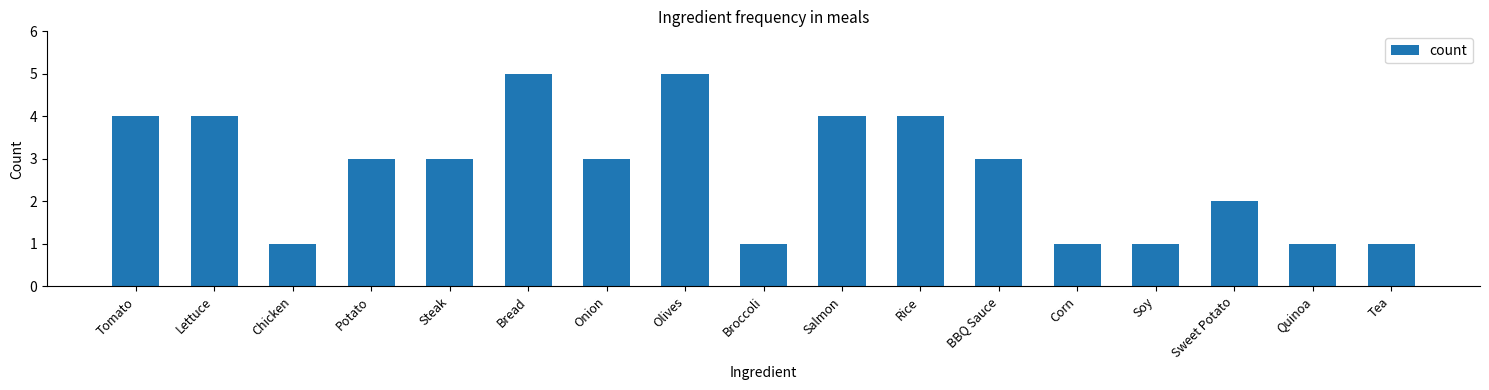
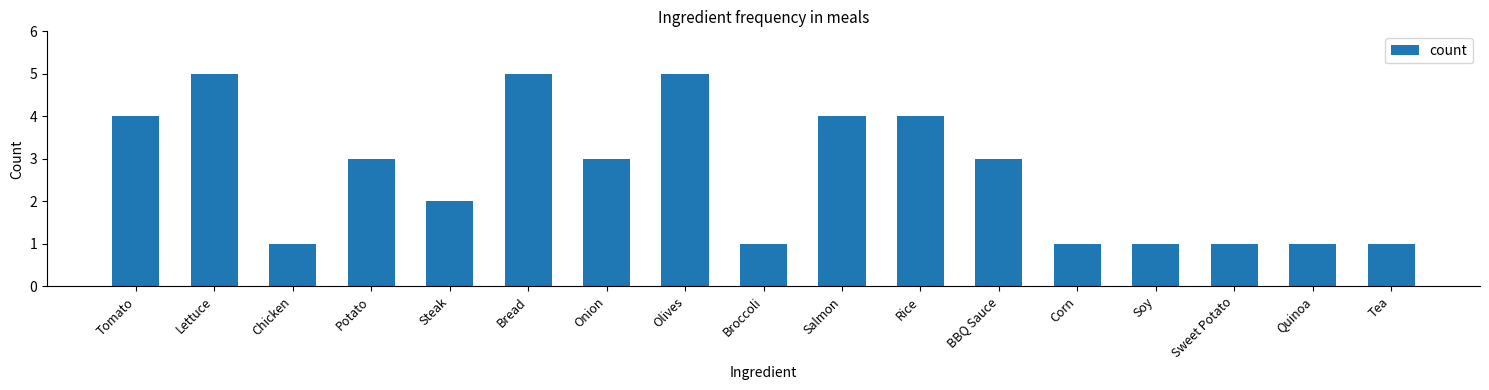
  {
    "Tomato": 4,
-   "Lettuce": 4,
+   "Lettuce": 5,
    "Chicken": 1,
    "Potato": 3,
-   "Steak": 3,
+   "Steak": 2,
    "Bread": 5,
    "Onion": 3,
    "Olives": 5,
    "Broccoli": 1,
    "Salmon": 4,
    "Rice": 4,
    "BBQ Sauce": 3,
    "Corn": 1,
    "Soy": 1,
-   "Sweet Potato": 2,
+   "Sweet Potato": 1,
    "Quinoa": 1,
    "Tea": 1
  }
